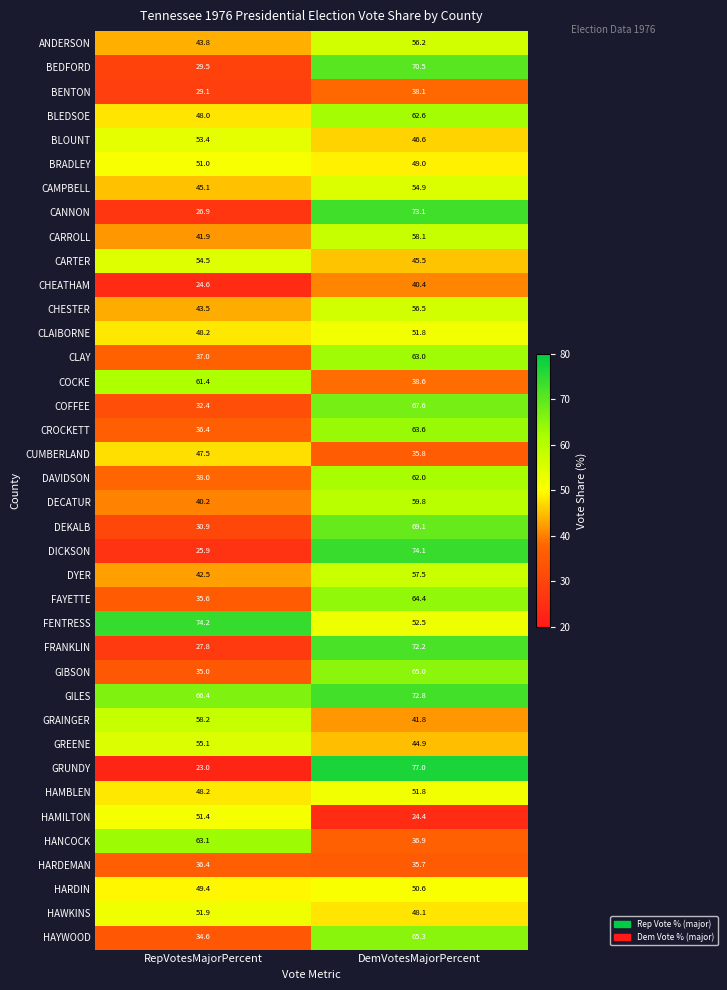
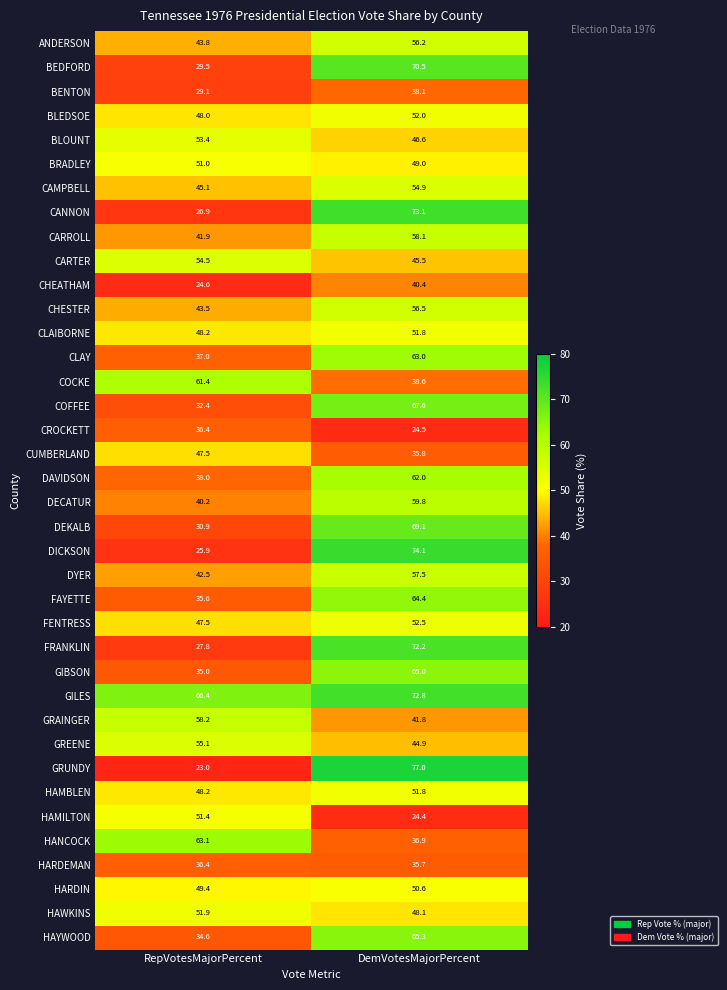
  {
    "ANDERSON": {
      "RepVotesMajorPercent": 43.8,
      "DemVotesMajorPercent": 56.2
    },
    "BEDFORD": {
      "RepVotesMajorPercent": 29.5,
      "DemVotesMajorPercent": 70.5
    },
    "BENTON": {
      "RepVotesMajorPercent": 29.1,
      "DemVotesMajorPercent": 38.1
    },
    "BLEDSOE": {
      "RepVotesMajorPercent": 48.0,
-     "DemVotesMajorPercent": 62.6
+     "DemVotesMajorPercent": 52.0
    },
    "BLOUNT": {
      "RepVotesMajorPercent": 53.4,
      "DemVotesMajorPercent": 46.6
    },
    "BRADLEY": {
      "RepVotesMajorPercent": 51.0,
      "DemVotesMajorPercent": 49.0
    },
    "CAMPBELL": {
      "RepVotesMajorPercent": 45.1,
      "DemVotesMajorPercent": 54.9
    },
    "CANNON": {
      "RepVotesMajorPercent": 26.9,
      "DemVotesMajorPercent": 73.1
    },
    "CARROLL": {
      "RepVotesMajorPercent": 41.9,
      "DemVotesMajorPercent": 58.1
    },
    "CARTER": {
      "RepVotesMajorPercent": 54.5,
      "DemVotesMajorPercent": 45.5
    },
    "CHEATHAM": {
      "RepVotesMajorPercent": 24.6,
      "DemVotesMajorPercent": 40.4
    },
    "CHESTER": {
      "RepVotesMajorPercent": 43.5,
      "DemVotesMajorPercent": 56.5
    },
    "CLAIBORNE": {
      "RepVotesMajorPercent": 48.2,
      "DemVotesMajorPercent": 51.8
    },
    "CLAY": {
      "RepVotesMajorPercent": 37.0,
      "DemVotesMajorPercent": 63.0
    },
    "COCKE": {
      "RepVotesMajorPercent": 61.4,
      "DemVotesMajorPercent": 38.6
    },
    "COFFEE": {
      "RepVotesMajorPercent": 32.4,
      "DemVotesMajorPercent": 67.6
    },
    "CROCKETT": {
      "RepVotesMajorPercent": 36.4,
-     "DemVotesMajorPercent": 63.6
+     "DemVotesMajorPercent": 24.5
    },
    "CUMBERLAND": {
      "RepVotesMajorPercent": 47.5,
      "DemVotesMajorPercent": 35.8
    },
    "DAVIDSON": {
      "RepVotesMajorPercent": 38.0,
      "DemVotesMajorPercent": 62.0
    },
    "DECATUR": {
      "RepVotesMajorPercent": 40.2,
      "DemVotesMajorPercent": 59.8
    },
    "DEKALB": {
      "RepVotesMajorPercent": 30.9,
      "DemVotesMajorPercent": 69.1
    },
    "DICKSON": {
      "RepVotesMajorPercent": 25.9,
      "DemVotesMajorPercent": 74.1
    },
    "DYER": {
      "RepVotesMajorPercent": 42.5,
      "DemVotesMajorPercent": 57.5
    },
    "FAYETTE": {
      "RepVotesMajorPercent": 35.6,
      "DemVotesMajorPercent": 64.4
    },
    "FENTRESS": {
-     "RepVotesMajorPercent": 74.2,
+     "RepVotesMajorPercent": 47.5,
      "DemVotesMajorPercent": 52.5
    },
    "FRANKLIN": {
      "RepVotesMajorPercent": 27.8,
      "DemVotesMajorPercent": 72.2
    },
    "GIBSON": {
      "RepVotesMajorPercent": 35.0,
      "DemVotesMajorPercent": 65.0
    },
    "GILES": {
      "RepVotesMajorPercent": 66.4,
      "DemVotesMajorPercent": 72.8
    },
    "GRAINGER": {
      "RepVotesMajorPercent": 58.2,
      "DemVotesMajorPercent": 41.8
    },
    "GREENE": {
      "RepVotesMajorPercent": 55.1,
      "DemVotesMajorPercent": 44.9
    },
    "GRUNDY": {
      "RepVotesMajorPercent": 23.0,
      "DemVotesMajorPercent": 77.0
    },
    "HAMBLEN": {
      "RepVotesMajorPercent": 48.2,
      "DemVotesMajorPercent": 51.8
    },
    "HAMILTON": {
      "RepVotesMajorPercent": 51.4,
      "DemVotesMajorPercent": 24.4
    },
    "HANCOCK": {
      "RepVotesMajorPercent": 63.1,
      "DemVotesMajorPercent": 36.9
    },
    "HARDEMAN": {
      "RepVotesMajorPercent": 36.4,
      "DemVotesMajorPercent": 35.7
    },
    "HARDIN": {
      "RepVotesMajorPercent": 49.4,
      "DemVotesMajorPercent": 50.6
    },
    "HAWKINS": {
      "RepVotesMajorPercent": 51.9,
      "DemVotesMajorPercent": 48.1
    },
    "HAYWOOD": {
      "RepVotesMajorPercent": 34.6,
      "DemVotesMajorPercent": 65.3
    }
  }
